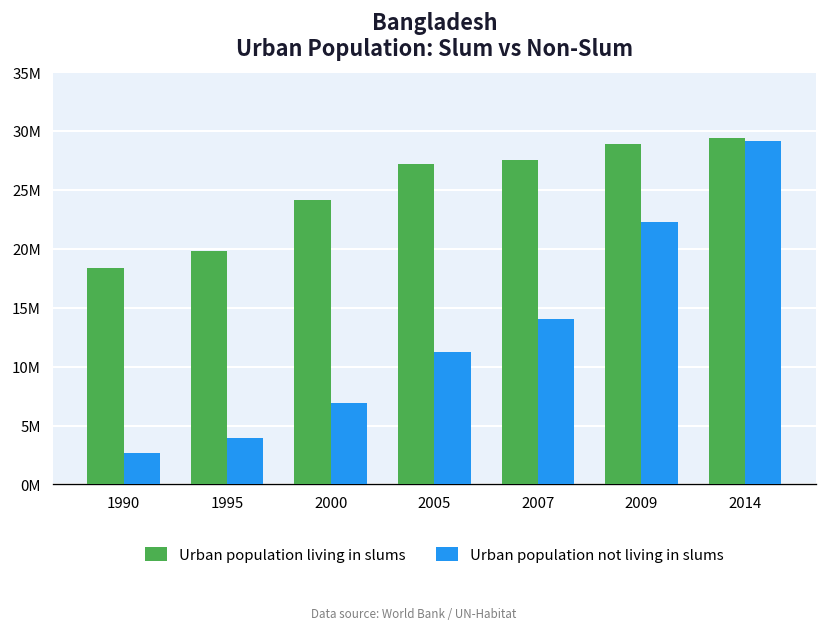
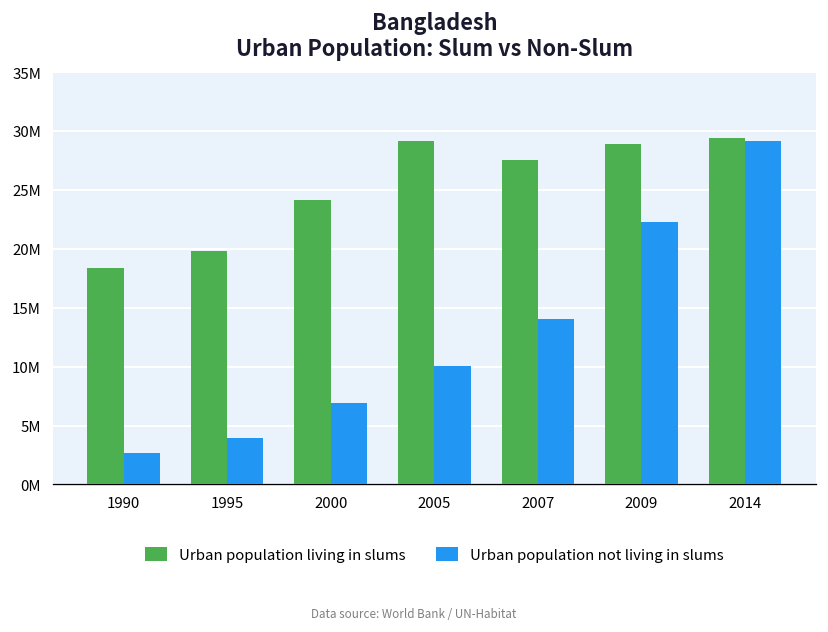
  {
    "Urban population living in slums": {
      "1990": 18000000,
      "1995": 20000000,
      "2000": 24000000,
-     "2005": 27000000,
+     "2005": 29000000,
      "2007": 28000000,
      "2009": 29000000,
      "2014": 29000000
    },
    "Urban population not living in slums": {
      "1990": 3000000,
      "1995": 4000000,
      "2000": 7000000,
-     "2005": 11000000,
+     "2005": 10000000,
      "2007": 14000000,
      "2009": 22000000,
      "2014": 29000000
    }
  }
